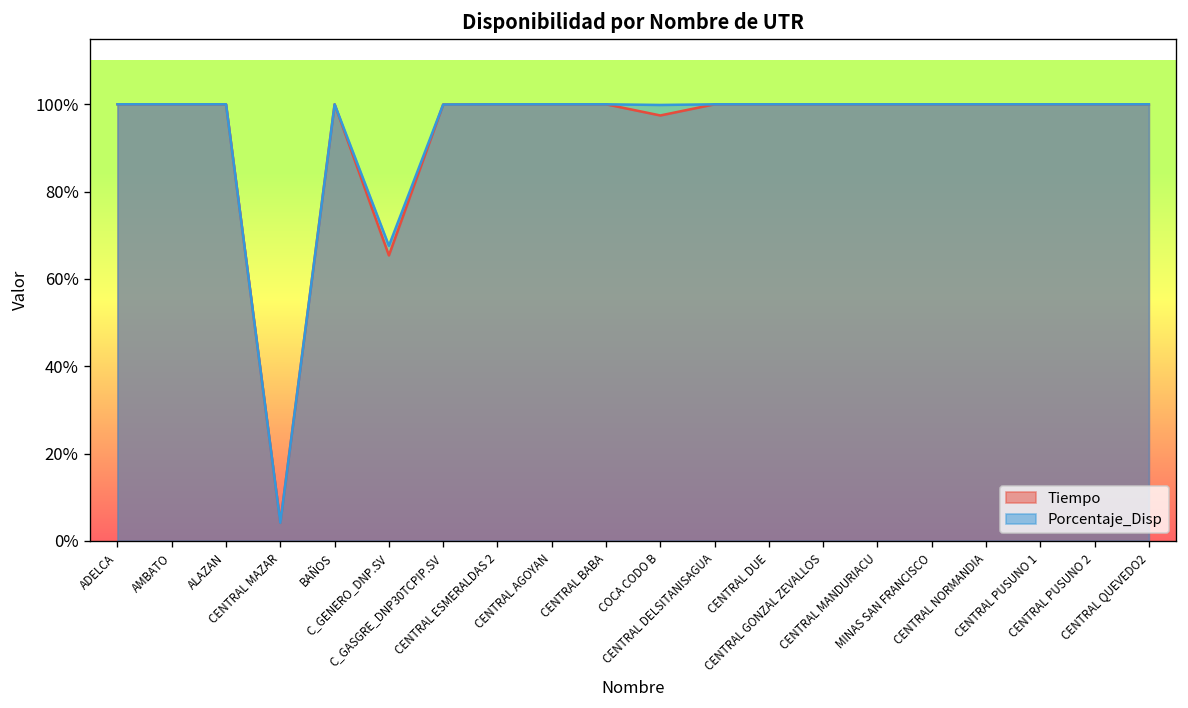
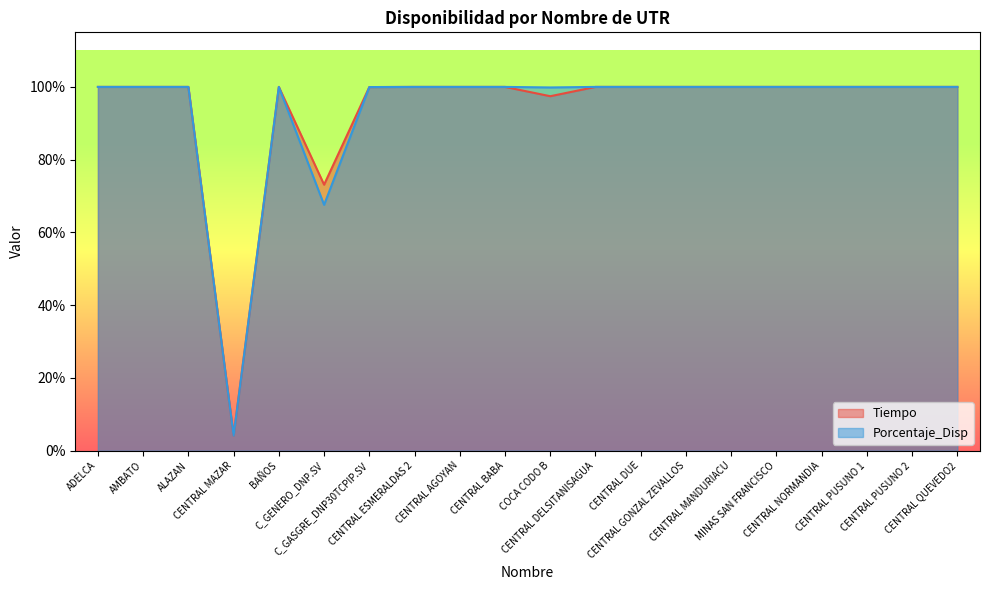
  {
    "Tiempo": {
-     "C_GENERO_DNP.SV": "65%",
+     "C_GENERO_DNP.SV": "73%",
      "COCA CODO B": "97%"
    },
    "Porcentaje_Disp": {
      "C_GENERO_DNP.SV": "68%",
      "COCA CODO B": "100%"
    }
  }
